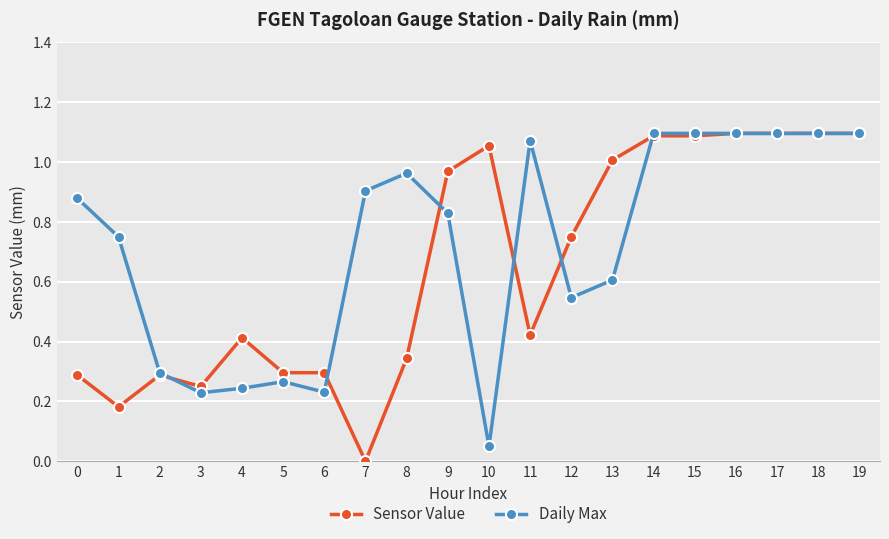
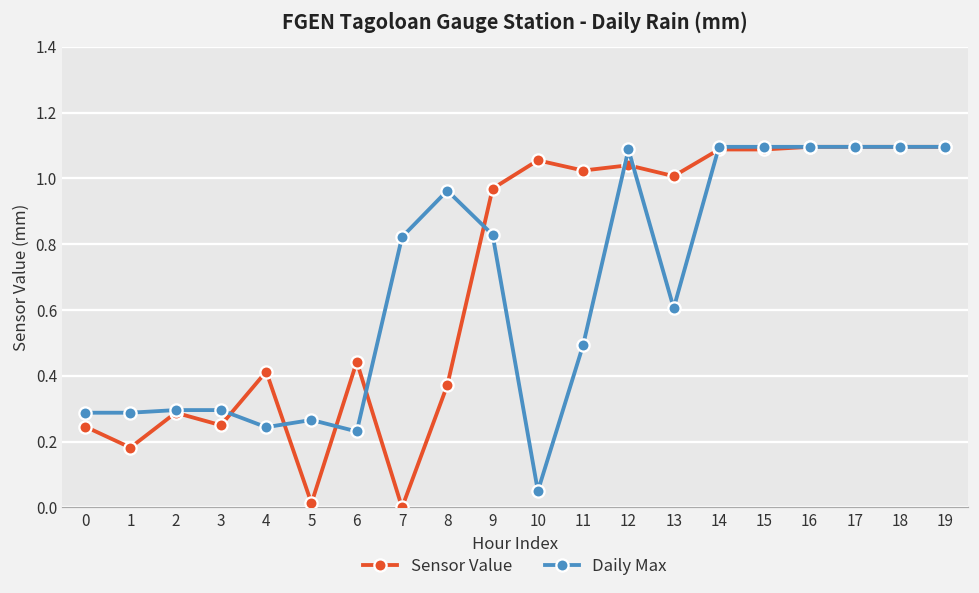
  {
    "Sensor Value": {
-     "0": 0.29,
+     "0": 0.25,
      "1": 0.18,
      "3": 0.25,
      "4": 0.41,
-     "5": 0.30,
-     "6": 0.30,
+     "5": 0.01,
+     "6": 0.44,
      "7": 0.00,
-     "8": 0.34,
+     "8": 0.37,
      "9": 0.97,
      "10": 1.06,
-     "11": 0.42,
-     "12": 0.75,
+     "11": 1.02,
+     "12": 1.04,
      "13": 1.01
    },
    "Daily Max": {
-     "0": 0.88,
-     "1": 0.75,
-     "3": 0.23,
+     "0": 0.29,
+     "1": 0.29,
+     "3": 0.30,
      "4": 0.24,
      "5": 0.27,
      "6": 0.23,
-     "7": 0.90,
+     "7": 0.82,
      "8": 0.96,
      "9": 0.83,
      "10": 0.05,
-     "11": 1.07,
-     "12": 0.55,
+     "11": 0.49,
+     "12": 1.09,
      "13": 0.61
    }
  }
